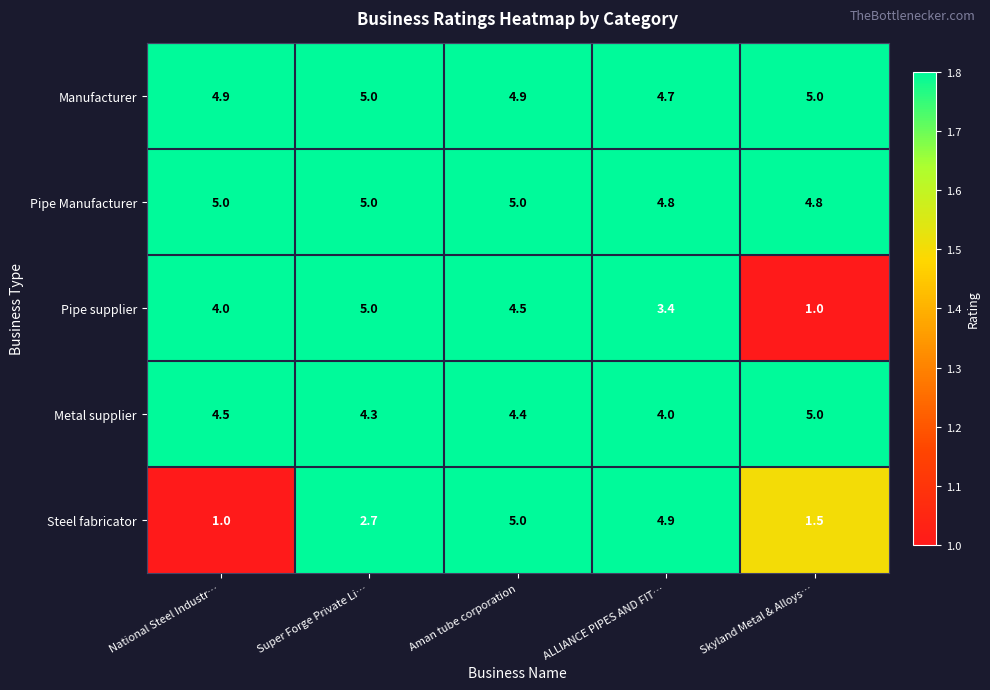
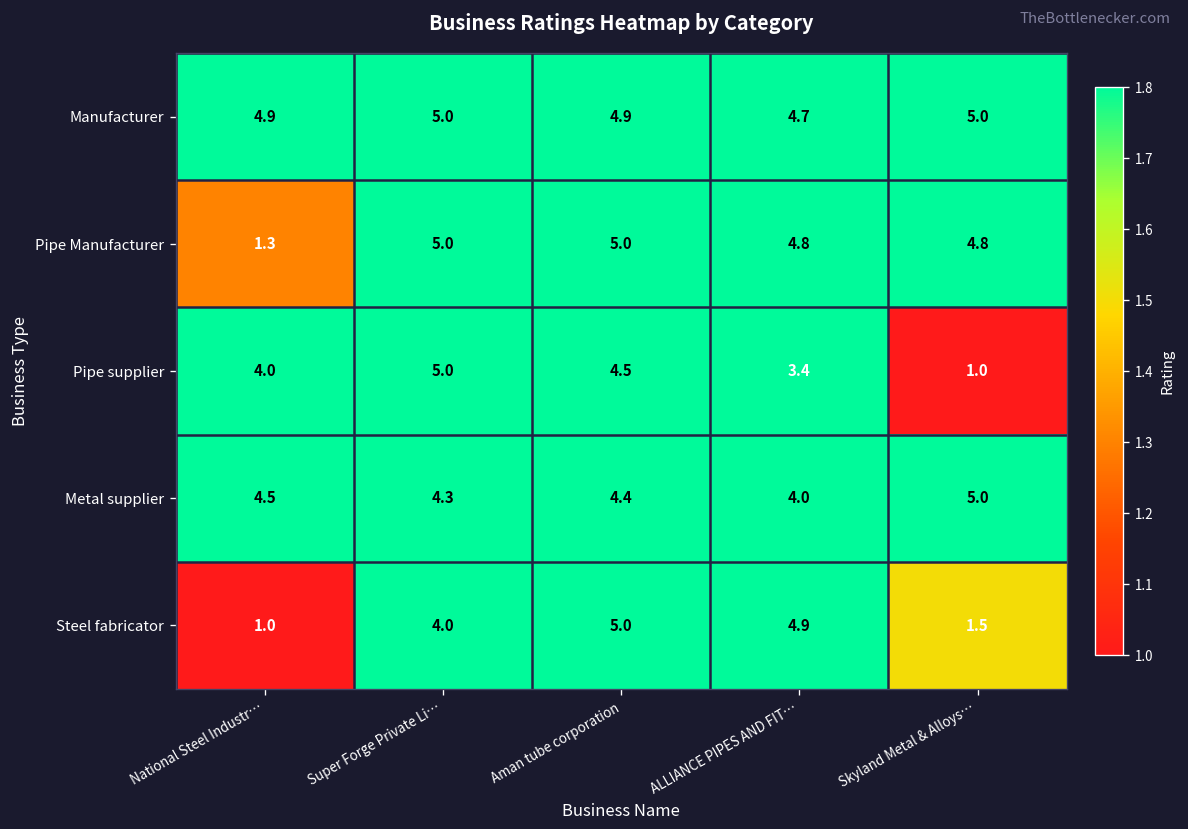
  {
    "Manufacturer": {
      "National Steel Industr…": 4.9,
      "Super Forge Private Li…": 5.0,
      "Aman tube corporation": 4.9,
      "ALLIANCE PIPES AND FIT…": 4.7,
      "Skyland Metal & Alloys…": 5.0
    },
    "Pipe Manufacturer": {
-     "National Steel Industr…": 5.0,
+     "National Steel Industr…": 1.3,
      "Super Forge Private Li…": 5.0,
      "Aman tube corporation": 5.0,
      "ALLIANCE PIPES AND FIT…": 4.8,
      "Skyland Metal & Alloys…": 4.8
    },
    "Pipe supplier": {
      "National Steel Industr…": 4.0,
      "Super Forge Private Li…": 5.0,
      "Aman tube corporation": 4.5,
      "ALLIANCE PIPES AND FIT…": 3.4,
      "Skyland Metal & Alloys…": 1.0
    },
    "Metal supplier": {
      "National Steel Industr…": 4.5,
      "Super Forge Private Li…": 4.3,
      "Aman tube corporation": 4.4,
      "ALLIANCE PIPES AND FIT…": 4.0,
      "Skyland Metal & Alloys…": 5.0
    },
    "Steel fabricator": {
      "National Steel Industr…": 1.0,
-     "Super Forge Private Li…": 2.7,
+     "Super Forge Private Li…": 4.0,
      "Aman tube corporation": 5.0,
      "ALLIANCE PIPES AND FIT…": 4.9,
      "Skyland Metal & Alloys…": 1.5
    }
  }
